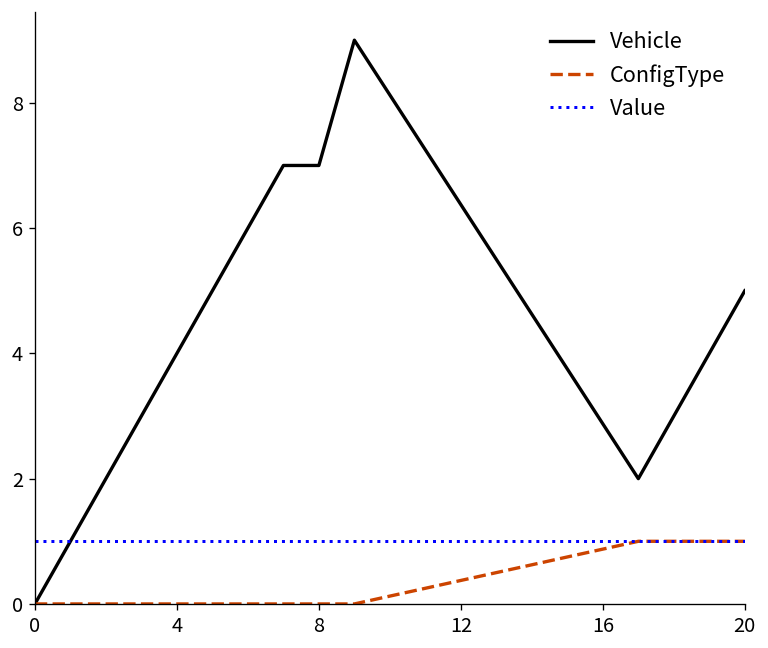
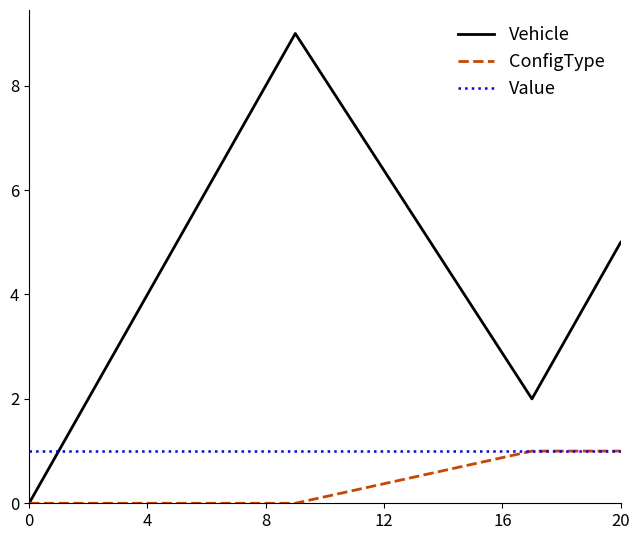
  {
    "Vehicle": {
-     "8": 7,
+     "8": 8,
      "20": 5
    },
    "ConfigType": {
      "8": 0
    },
    "Value": {
      "0": 1,
      "8": 1
    }
  }
